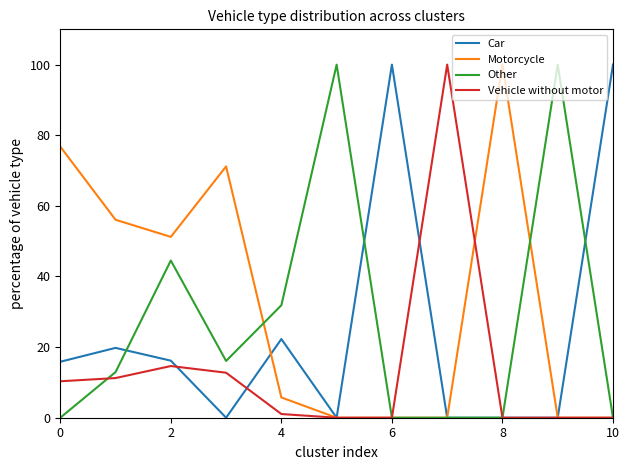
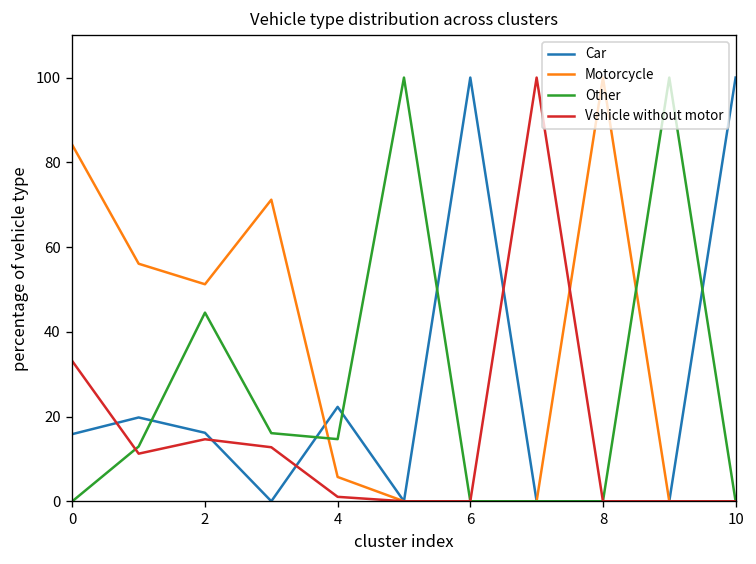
  {
    "Car": {
      "0": 16,
      "2": 16,
      "4": 22,
      "6": 100,
      "10": 100
    },
    "Motorcycle": {
-     "0": 77,
+     "0": 84,
      "2": 51,
      "4": 6
    },
    "Other": {
      "0": 0,
      "2": 45,
-     "4": 32
+     "4": 15
    },
    "Vehicle without motor": {
-     "0": 10,
+     "0": 33,
      "2": 15,
      "4": 1
    }
  }
